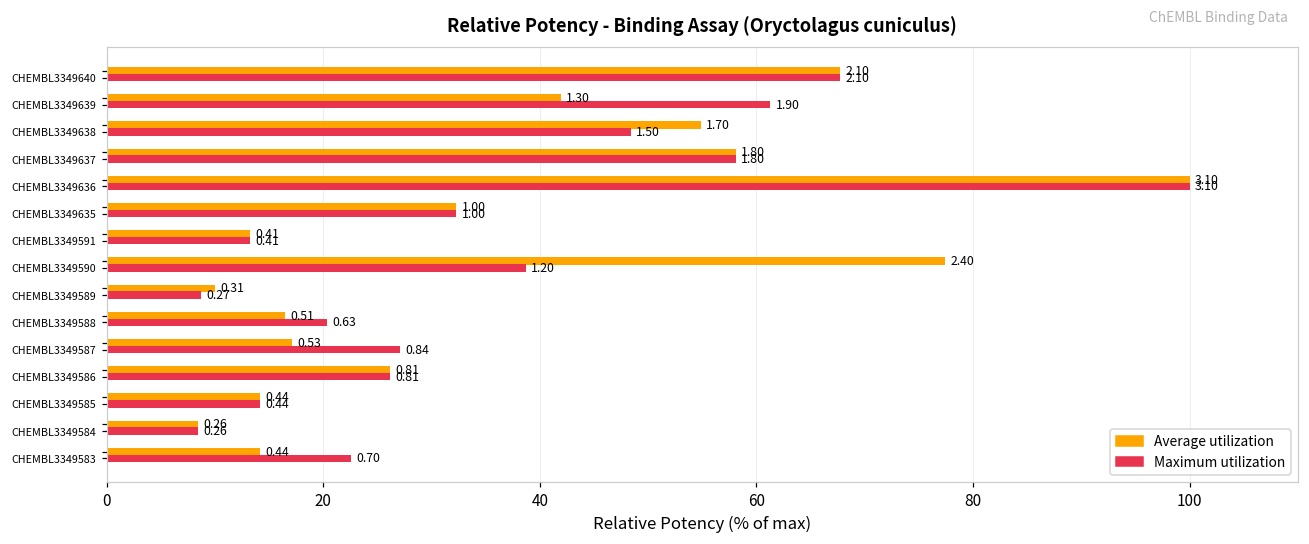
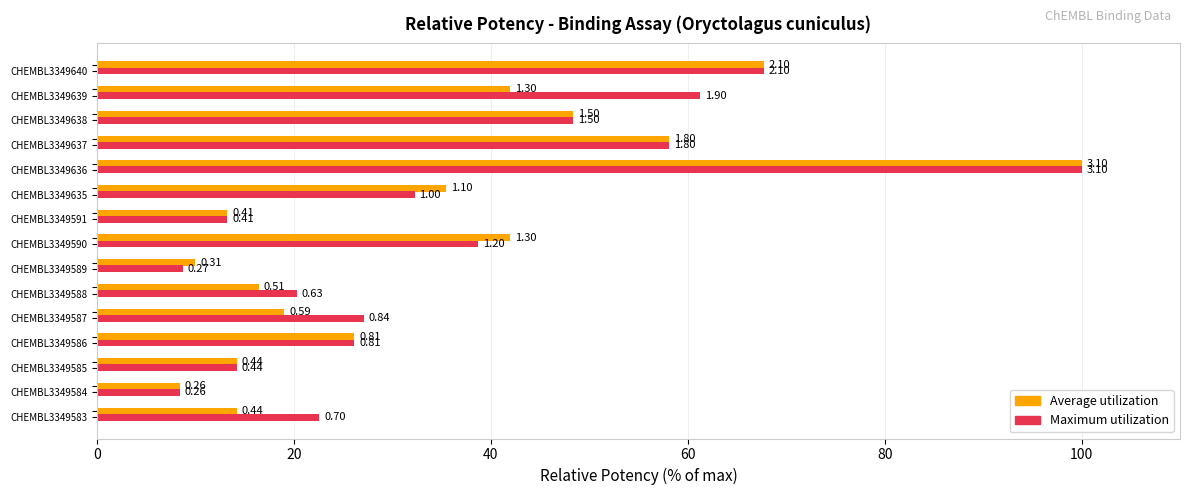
  {
    "Average utilization": {
-     "CHEMBL3349638": 1.70,
-     "CHEMBL3349635": 1.00,
-     "CHEMBL3349590": 2.40,
-     "CHEMBL3349587": 0.53
+     "CHEMBL3349638": 1.50,
+     "CHEMBL3349635": 1.10,
+     "CHEMBL3349590": 1.30,
+     "CHEMBL3349587": 0.59
    },
    "Maximum utilization": {
      "CHEMBL3349589": 9
    }
  }
